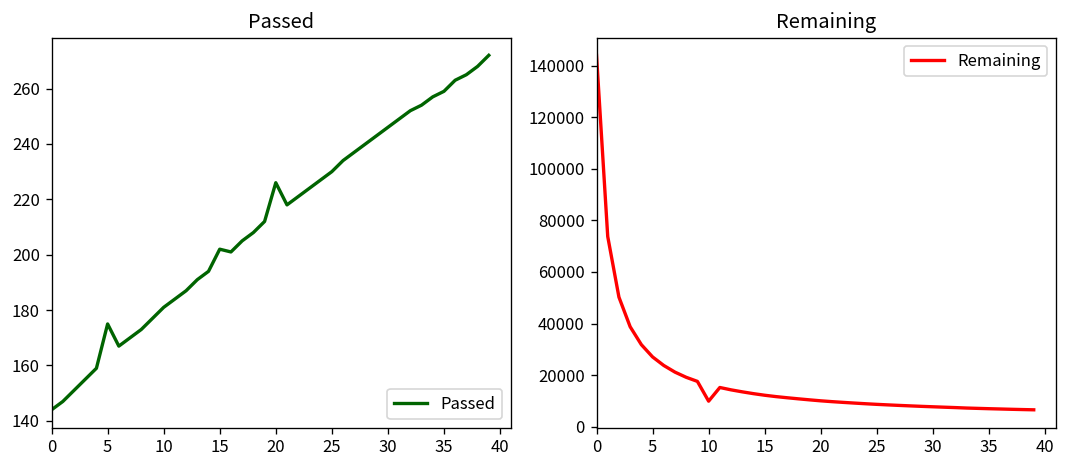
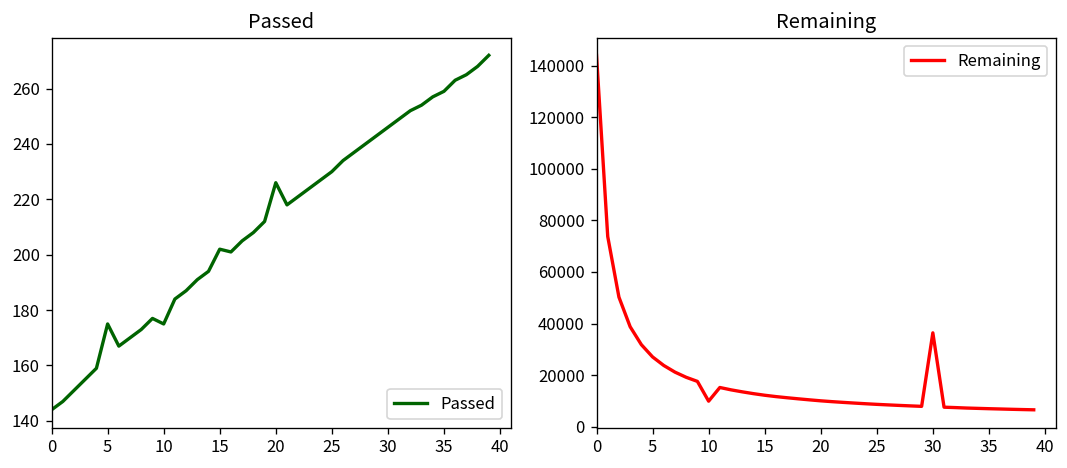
  {
    "Passed": {
      "0": 144,
      "5": 175,
-     "10": 181,
+     "10": 175,
      "15": 202,
      "20": 226,
      "25": 230,
      "30": 246,
      "35": 259
    },
    "Remaining": {
      "0": 144000,
      "5": 27000,
      "10": 10000,
      "15": 12000,
      "20": 10000,
      "25": 9000,
-     "30": 8000,
+     "30": 36000,
      "35": 7000
    }
  }
